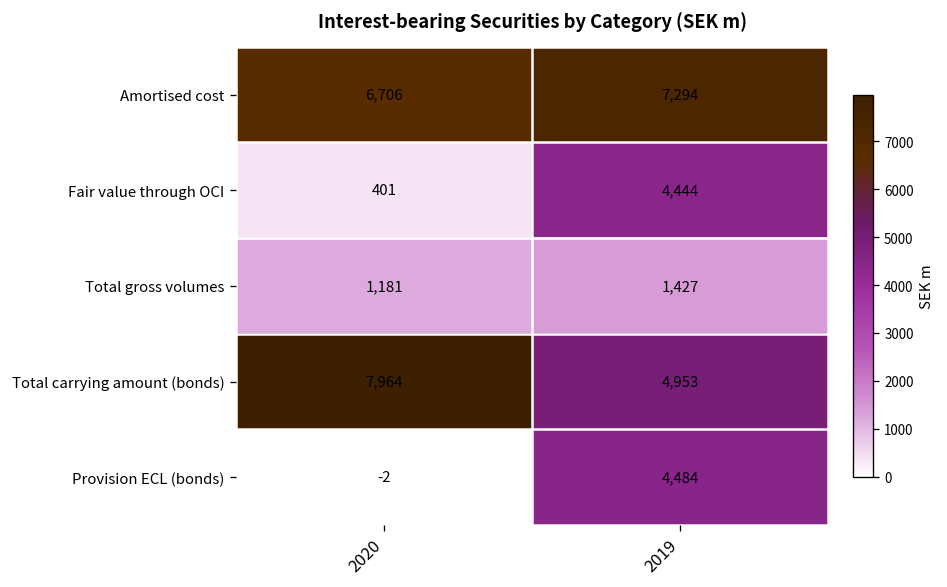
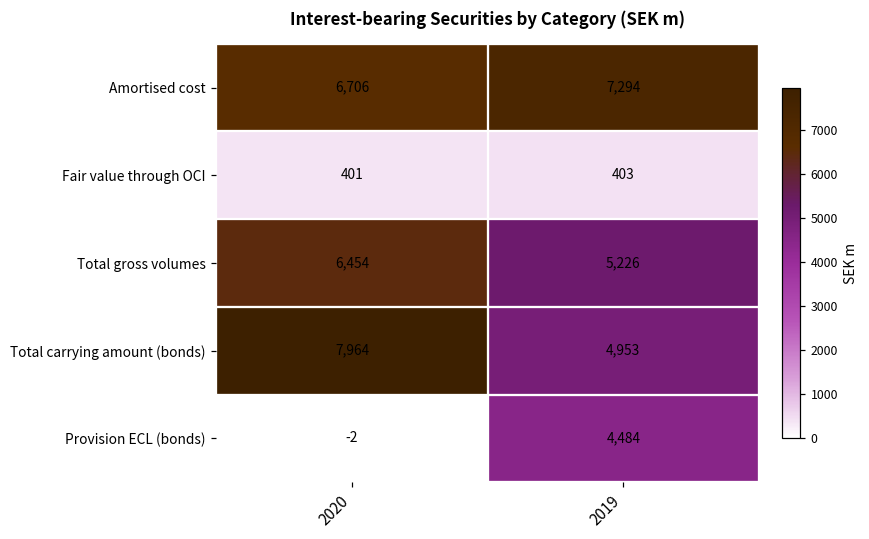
  {
    "Amortised cost": {
      "2020": "6,706",
      "2019": "7,294"
    },
    "Fair value through OCI": {
      "2020": "401",
-     "2019": "4,444"
+     "2019": "403"
    },
    "Total gross volumes": {
-     "2020": "1,181",
-     "2019": "1,427"
+     "2020": "6,454",
+     "2019": "5,226"
    },
    "Total carrying amount (bonds)": {
      "2020": "7,964",
      "2019": "4,953"
    },
    "Provision ECL (bonds)": {
      "2020": "-2",
      "2019": "4,484"
    }
  }
